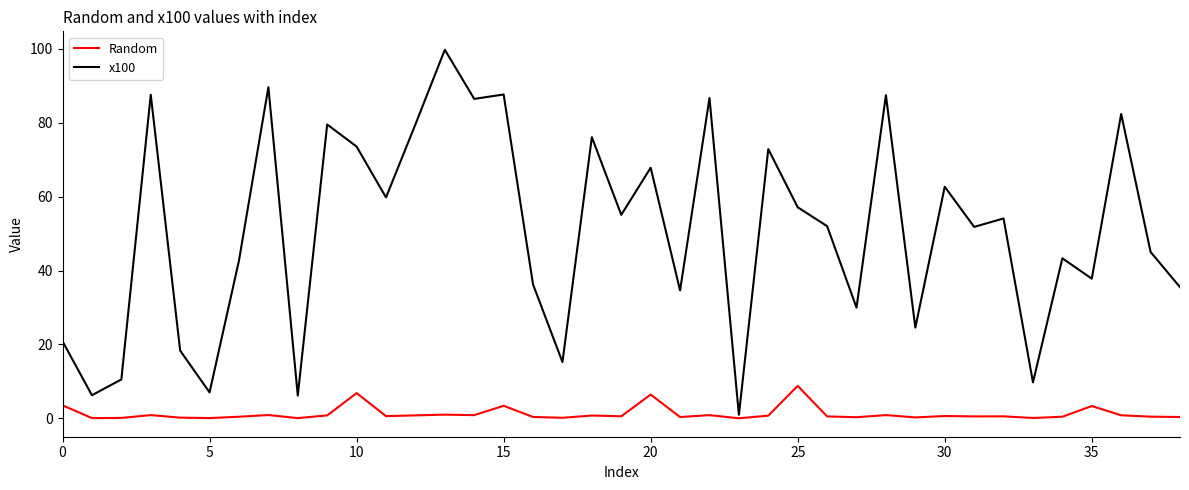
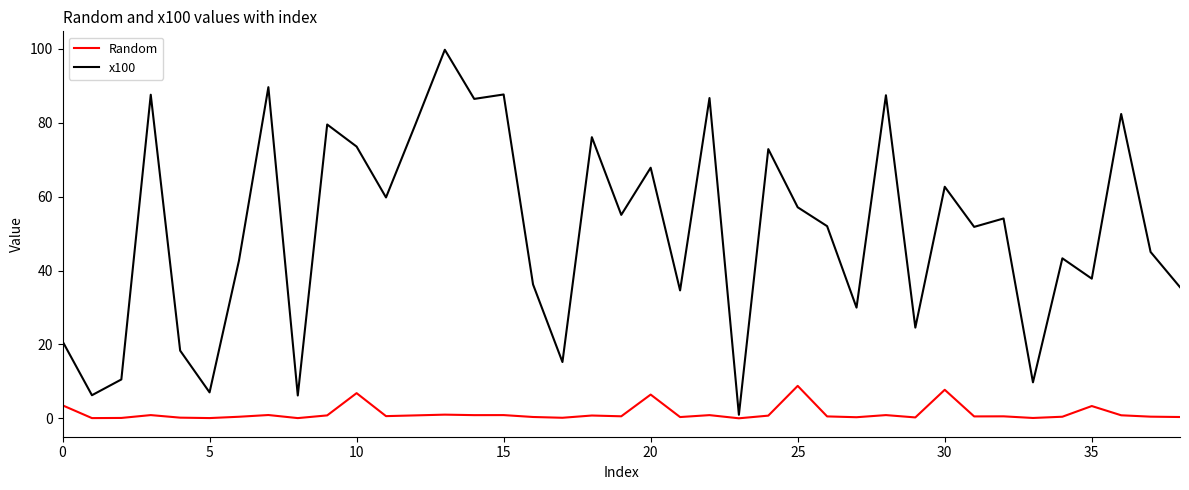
  {
    "Random": {
      "0": 4,
      "5": 0,
      "10": 7,
-     "15": 3,
+     "15": 1,
      "20": 6,
      "25": 9,
-     "30": 1,
+     "30": 8,
      "35": 3
    },
    "x100": {
      "0": 21,
      "5": 7,
      "10": 74,
      "15": 88,
      "20": 68,
      "25": 57,
      "30": 63,
      "35": 38
    }
  }
